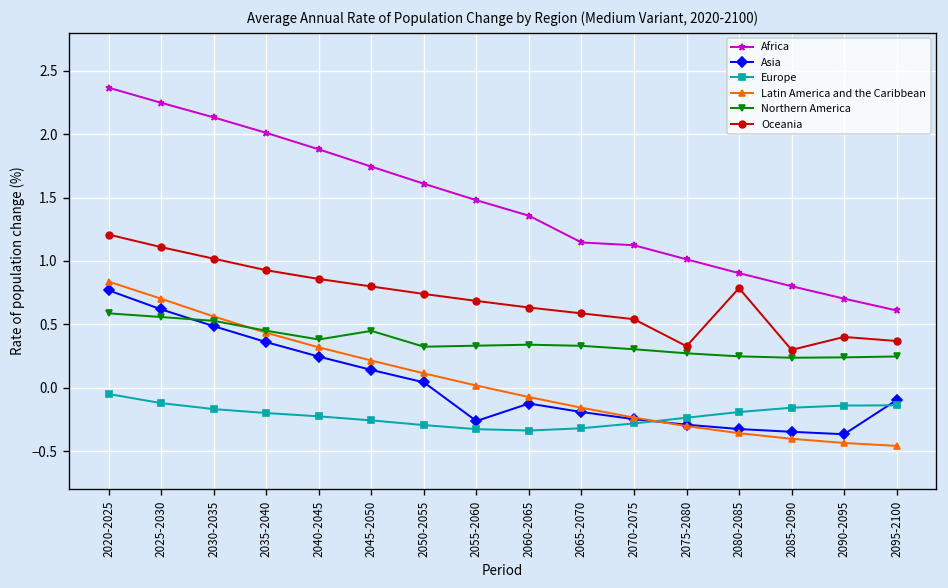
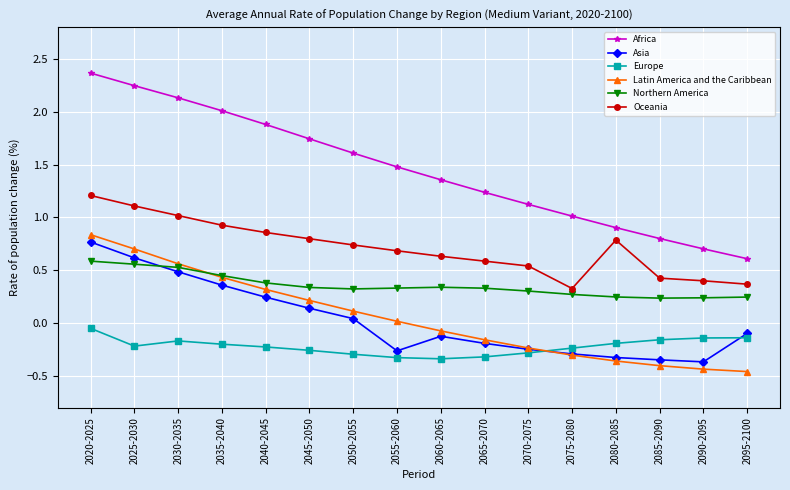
  {
    "Africa": {
      "2020-2025": 2.37,
      "2025-2030": 2.25,
      "2030-2035": 2.13,
      "2035-2040": 2.01,
      "2040-2045": 1.88,
      "2045-2050": 1.74,
      "2050-2055": 1.61,
      "2055-2060": 1.48,
      "2060-2065": 1.36,
-     "2065-2070": 1.15,
+     "2065-2070": 1.24,
      "2070-2075": 1.12,
      "2075-2080": 1.01,
      "2080-2085": 0.90,
      "2085-2090": 0.80,
      "2090-2095": 0.70,
      "2095-2100": 0.61
    },
    "Asia": {
      "2020-2025": 0.77,
      "2025-2030": 0.62,
      "2030-2035": 0.49,
      "2035-2040": 0.36,
      "2040-2045": 0.25,
      "2045-2050": 0.14,
      "2050-2055": 0.04,
      "2055-2060": -0.26,
      "2060-2065": -0.12,
      "2065-2070": -0.19,
      "2080-2085": -0.33,
      "2085-2090": -0.35,
      "2090-2095": -0.37,
      "2095-2100": -0.10
    },
    "Europe": {
      "2020-2025": -0.05,
-     "2025-2030": -0.12,
+     "2025-2030": -0.22,
      "2030-2035": -0.17,
      "2035-2040": -0.20,
      "2040-2045": -0.23,
      "2045-2050": -0.26,
      "2050-2055": -0.29,
      "2055-2060": -0.33,
      "2060-2065": -0.34,
      "2065-2070": -0.32,
      "2070-2075": -0.28,
      "2075-2080": -0.24,
      "2080-2085": -0.19,
      "2085-2090": -0.16,
      "2090-2095": -0.14,
      "2095-2100": -0.14
    },
    "Latin America and the Caribbean": {
      "2020-2025": 0.84,
      "2025-2030": 0.70,
      "2030-2035": 0.56,
      "2040-2045": 0.32,
      "2045-2050": 0.22,
      "2050-2055": 0.11,
      "2055-2060": 0.02,
      "2060-2065": -0.07,
      "2065-2070": -0.16,
      "2080-2085": -0.36,
      "2085-2090": -0.40,
      "2090-2095": -0.44,
      "2095-2100": -0.46
    },
    "Northern America": {
      "2020-2025": 0.59,
      "2025-2030": 0.56,
      "2030-2035": 0.53,
      "2040-2045": 0.38,
-     "2045-2050": 0.45,
+     "2045-2050": 0.34,
      "2050-2055": 0.32,
      "2055-2060": 0.33,
      "2060-2065": 0.34,
      "2065-2070": 0.33,
      "2070-2075": 0.30,
      "2075-2080": 0.27,
      "2080-2085": 0.25,
      "2085-2090": 0.24,
      "2090-2095": 0.24,
      "2095-2100": 0.25
    },
    "Oceania": {
      "2020-2025": 1.21,
      "2025-2030": 1.11,
      "2030-2035": 1.02,
      "2035-2040": 0.93,
      "2040-2045": 0.86,
      "2045-2050": 0.80,
      "2050-2055": 0.74,
      "2055-2060": 0.69,
      "2060-2065": 0.63,
      "2065-2070": 0.59,
      "2070-2075": 0.54,
      "2075-2080": 0.33,
      "2080-2085": 0.79,
-     "2085-2090": 0.30,
+     "2085-2090": 0.43,
      "2090-2095": 0.40,
      "2095-2100": 0.37
    }
  }
